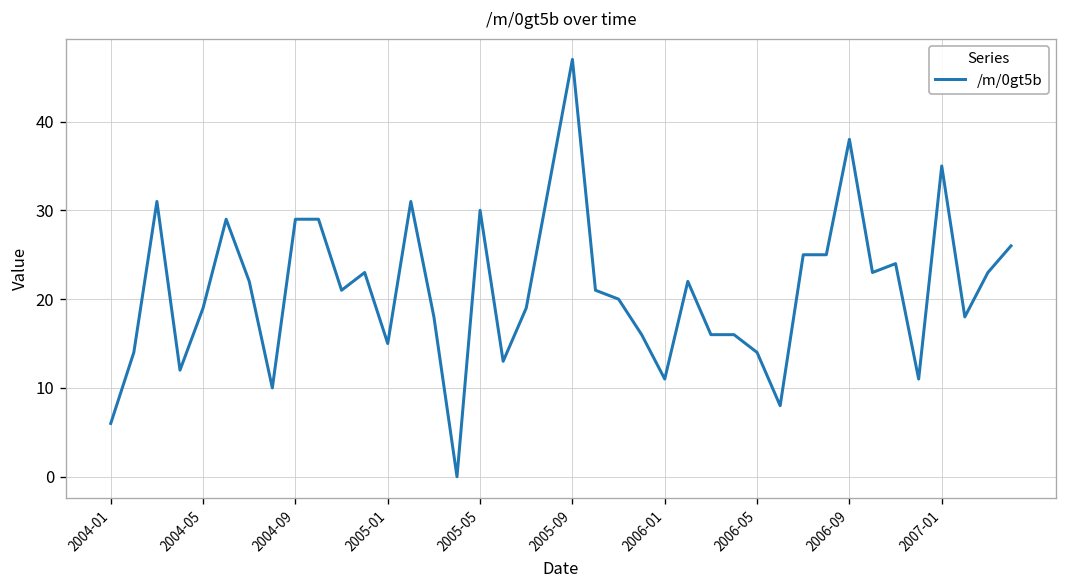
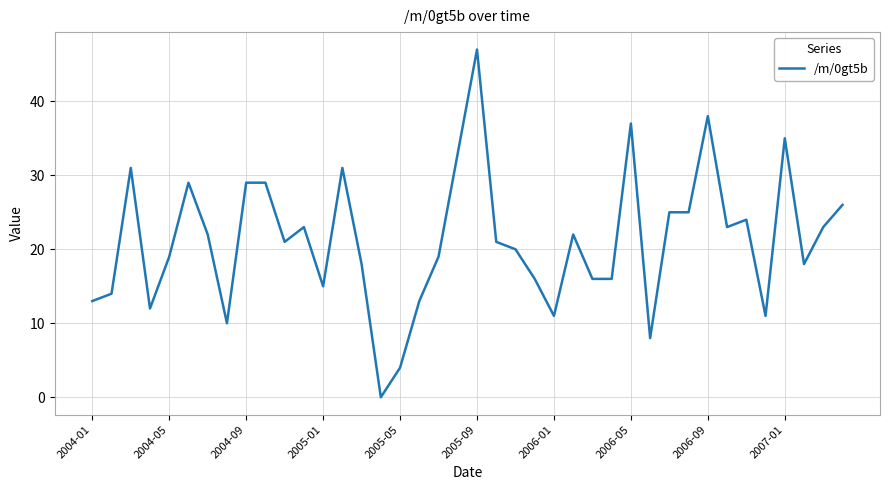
  {
-   "2004-01": 6,
+   "2004-01": 13,
    "2004-05": 19,
    "2004-09": 29,
    "2005-01": 15,
-   "2005-05": 30,
+   "2005-05": 4,
    "2005-09": 47,
    "2006-01": 11,
-   "2006-05": 14,
+   "2006-05": 37,
    "2006-09": 38,
    "2007-01": 35
  }
